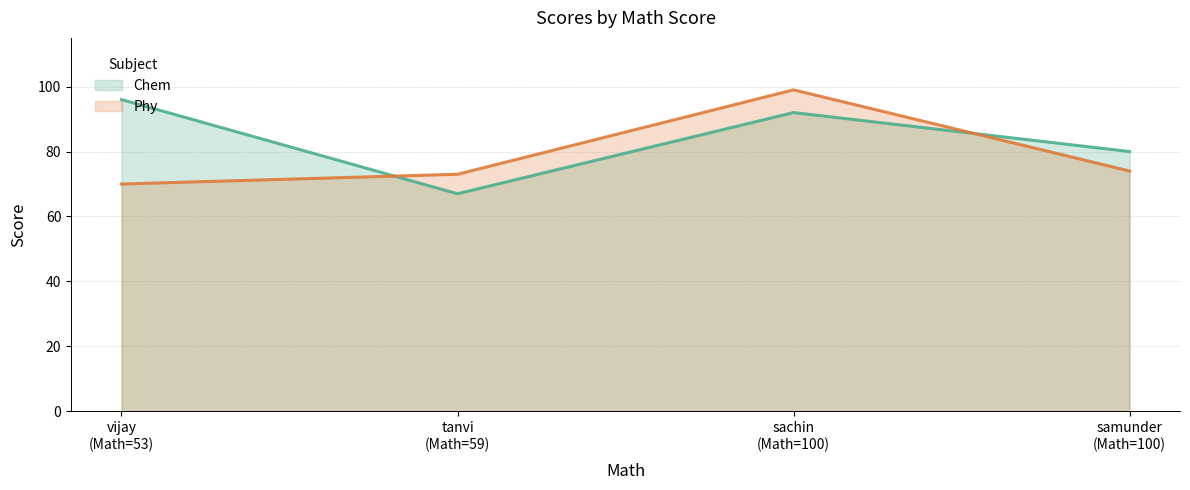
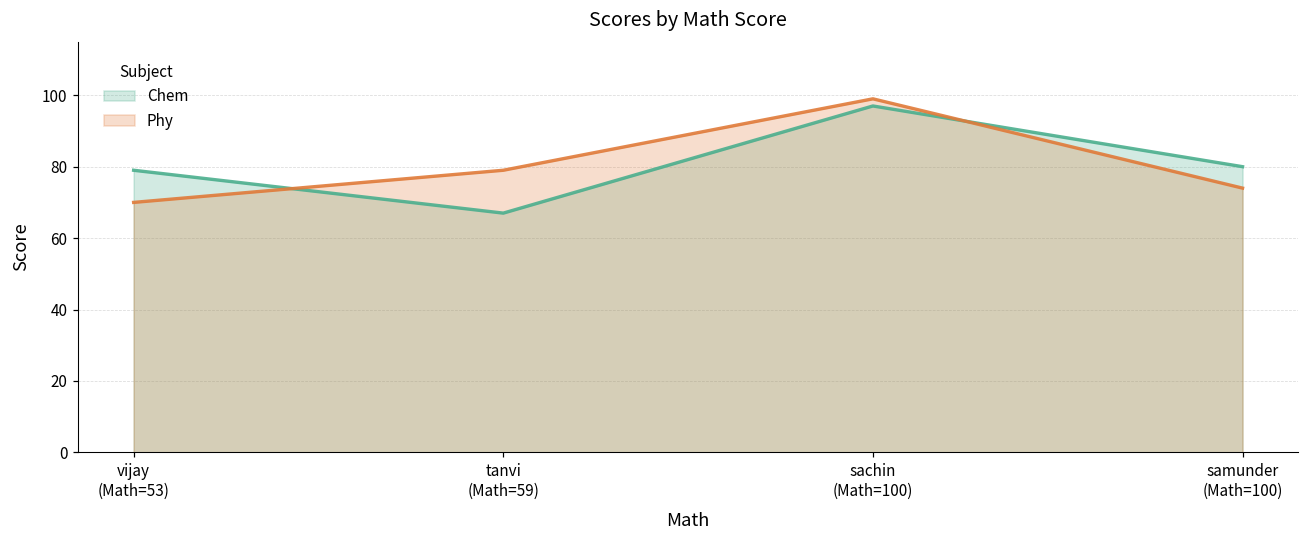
  {
    "Chem": {
-     "vijay (Math=53)": 96,
+     "vijay (Math=53)": 79,
      "tanvi (Math=59)": 67,
-     "sachin (Math=100)": 92,
+     "sachin (Math=100)": 97,
      "samunder (Math=100)": 80
    },
    "Phy": {
      "vijay (Math=53)": 70,
-     "tanvi (Math=59)": 73,
+     "tanvi (Math=59)": 79,
      "sachin (Math=100)": 99,
      "samunder (Math=100)": 74
    }
  }
